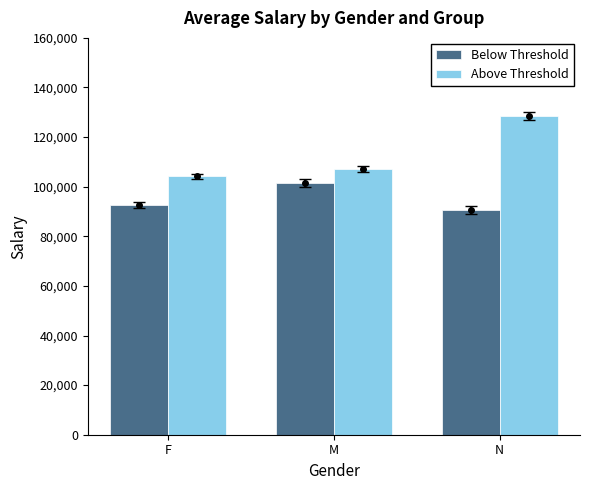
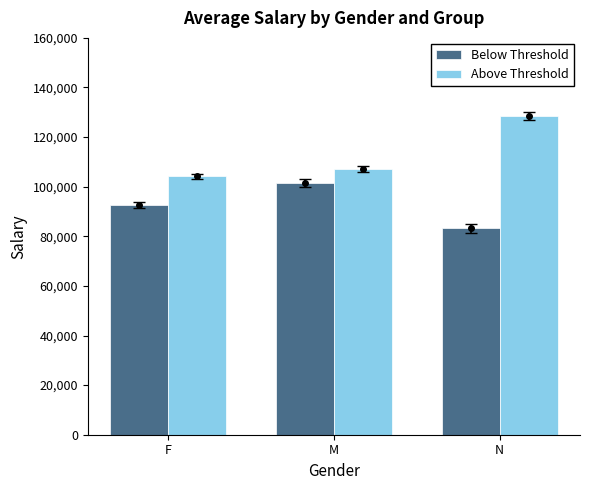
  {
    "Below Threshold": {
      "F": "93,000",
      "M": "102,000",
-     "N": "91,000"
+     "N": "83,000"
    },
    "Above Threshold": {
      "F": "104,000",
      "M": "107,000",
      "N": "129,000"
    }
  }
